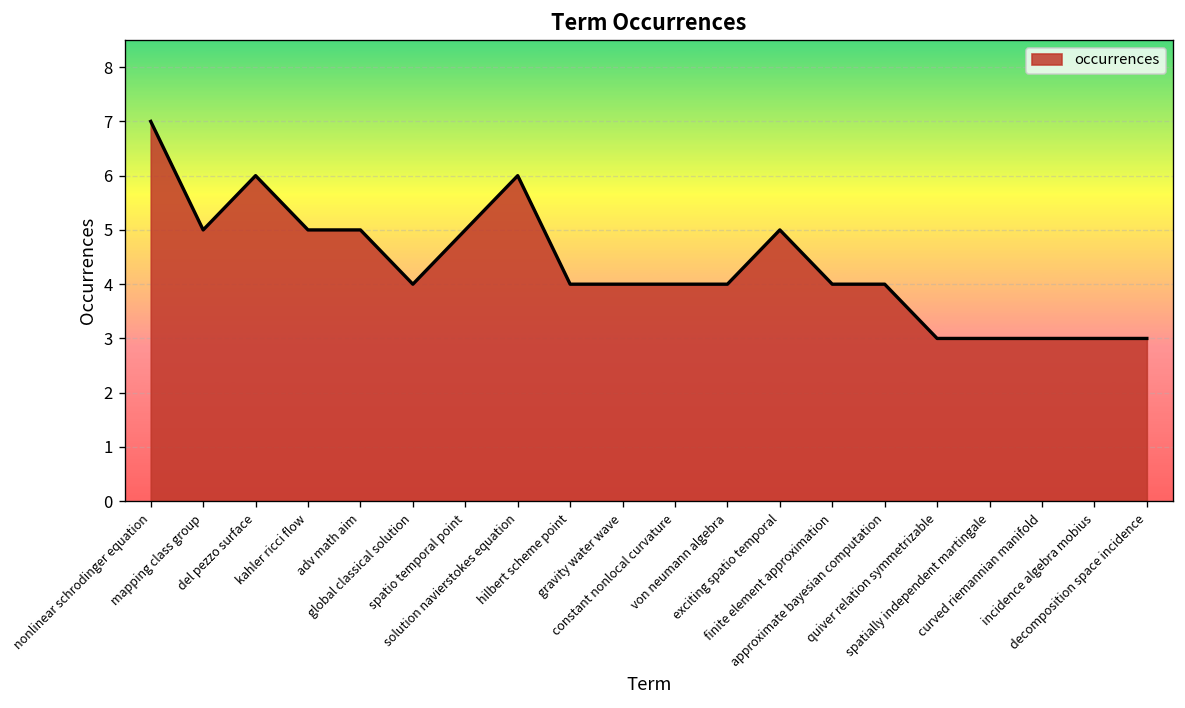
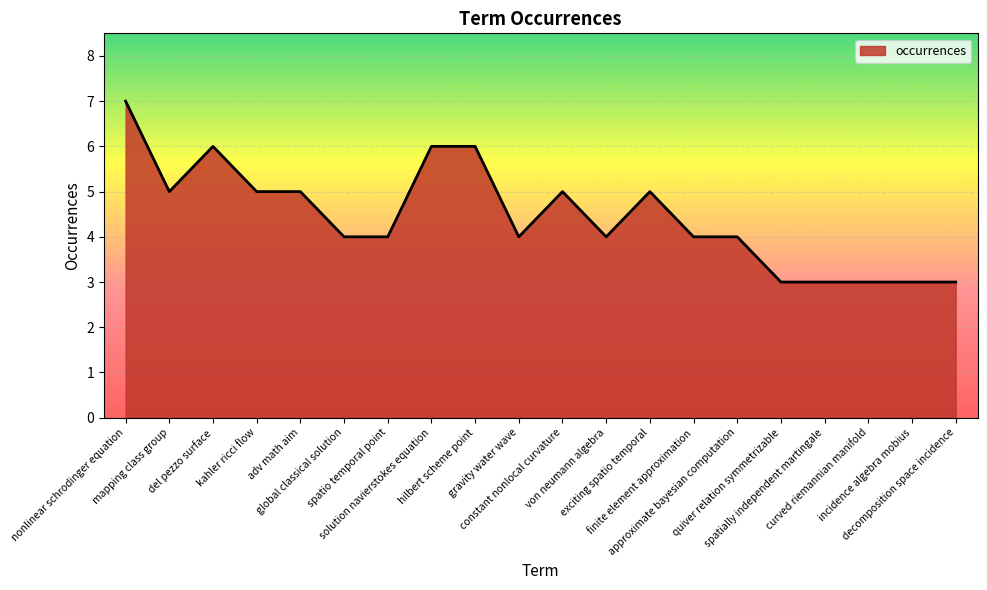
  {
    "nonlinear schrodinger equation": 7,
    "mapping class group": 5,
    "del pezzo surface": 6,
    "kahler ricci flow": 5,
    "adv math aim": 5,
    "global classical solution": 4,
-   "spatio temporal point": 5,
+   "spatio temporal point": 4,
    "solution navierstokes equation": 6,
-   "hilbert scheme point": 4,
+   "hilbert scheme point": 6,
    "gravity water wave": 4,
-   "constant nonlocal curvature": 4,
+   "constant nonlocal curvature": 5,
    "von neumann algebra": 4,
    "exciting spatio temporal": 5,
    "finite element approximation": 4,
    "approximate bayesian computation": 4,
    "quiver relation symmetrizable": 3,
    "spatially independent martingale": 3,
    "curved riemannian manifold": 3,
    "incidence algebra mobius": 3,
    "decomposition space incidence": 3
  }
